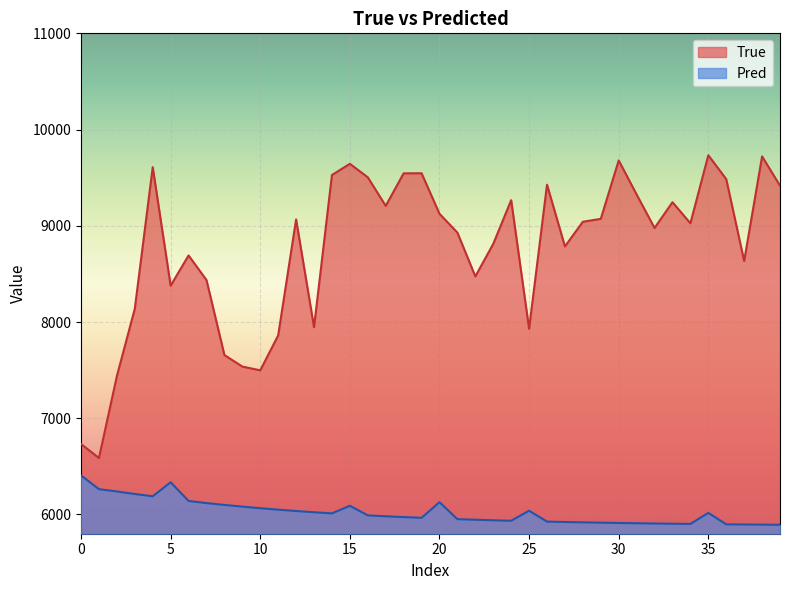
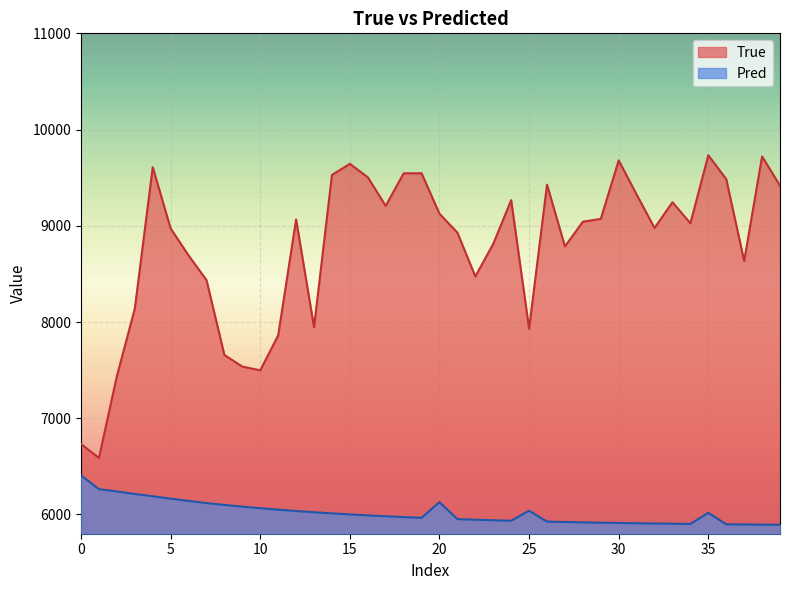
  {
    "True": {
      "0": 6700,
-     "5": 8400,
+     "5": 9000,
      "10": 7500,
      "15": 9600,
      "20": 9100,
      "25": 7900,
      "30": 9700,
      "35": 9700
    },
    "Pred": {
      "0": 6400,
-     "5": 6300,
+     "5": 6200,
      "10": 6100,
-     "15": 6100,
+     "15": 6000,
      "20": 6100,
      "25": 6000,
      "30": 5900,
      "35": 6000
    }
  }
